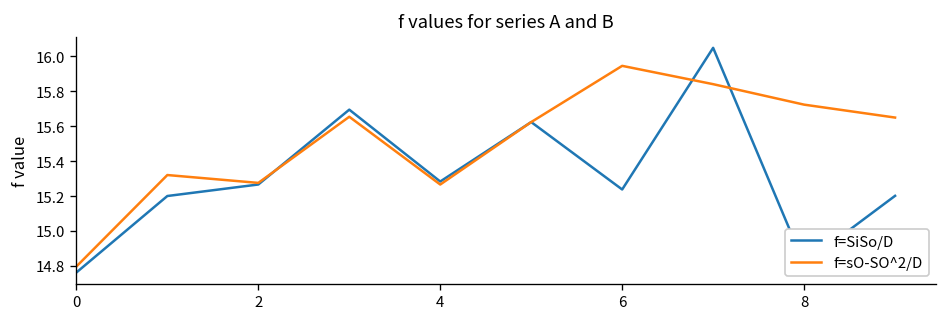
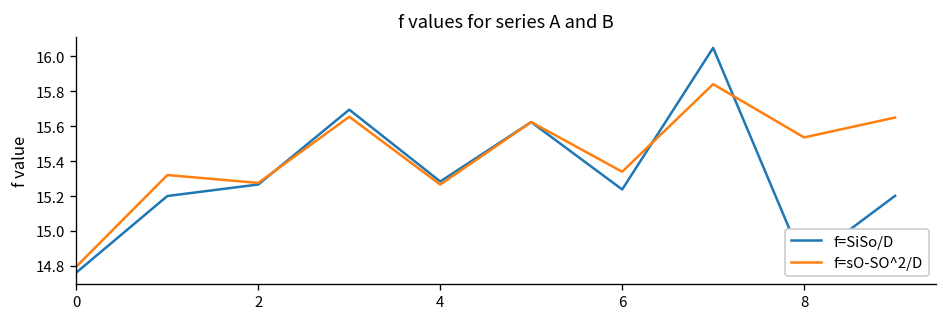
  {
    "f=SiSo/D": {
      "0": 14.76,
      "6": 15.24
    },
    "f=sO-SO^2/D": {
      "0": 14.80,
-     "6": 15.94,
-     "8": 15.72
+     "6": 15.34,
+     "8": 15.54
    }
  }
